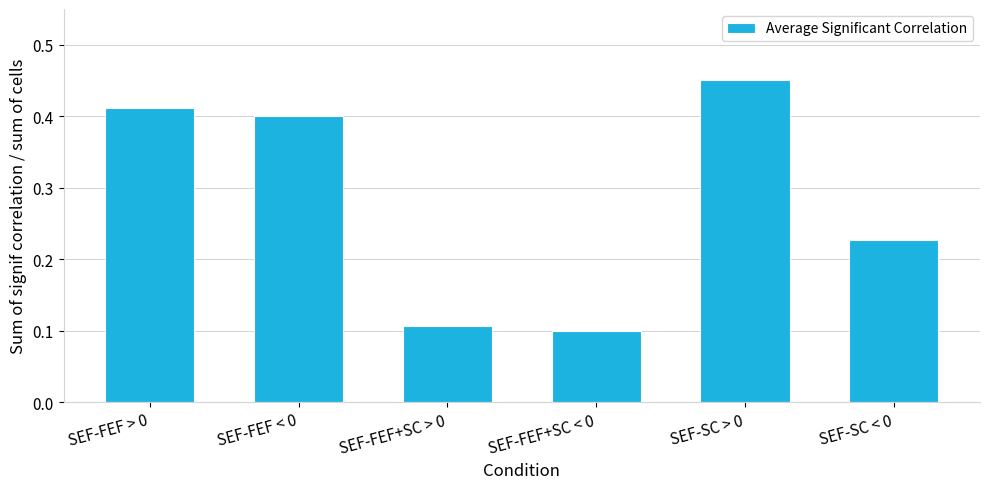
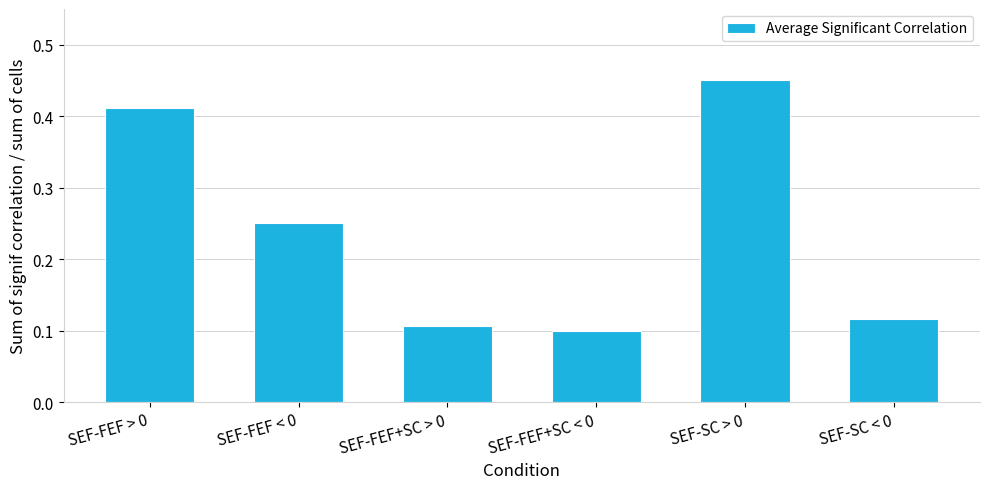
  {
    "SEF-FEF > 0": 0.41,
-   "SEF-FEF < 0": 0.40,
+   "SEF-FEF < 0": 0.25,
    "SEF-FEF+SC > 0": 0.11,
    "SEF-FEF+SC < 0": 0.10,
    "SEF-SC > 0": 0.45,
-   "SEF-SC < 0": 0.23
+   "SEF-SC < 0": 0.12
  }
